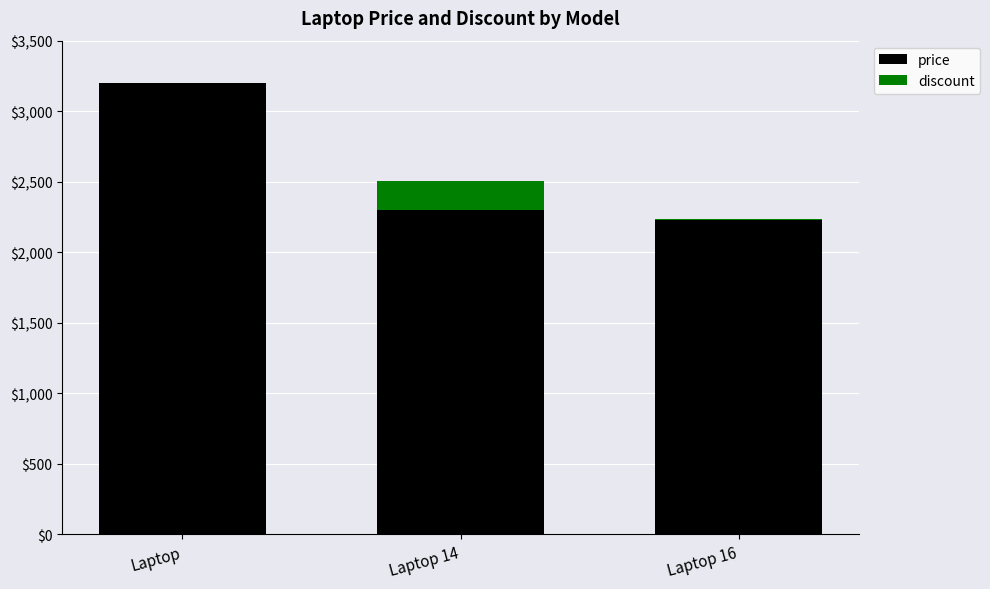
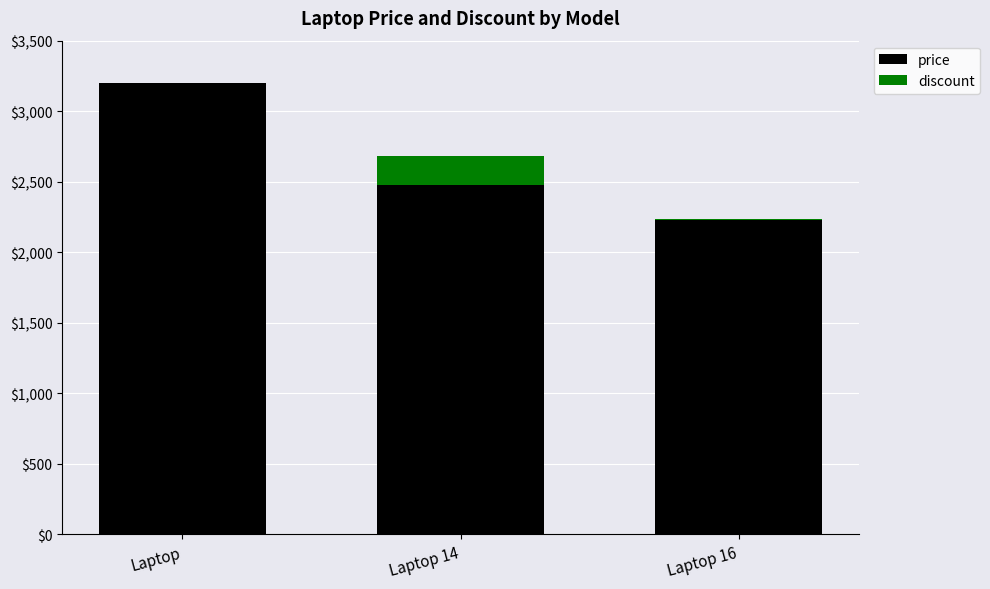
  {
    "price": {
      "Laptop": "$3,200",
-     "Laptop 14": "$2,300",
+     "Laptop 14": "$2,480",
      "Laptop 16": "$2,230"
    },
    "discount": {
      "Laptop": "$0",
      "Laptop 14": "$200"
    }
  }
